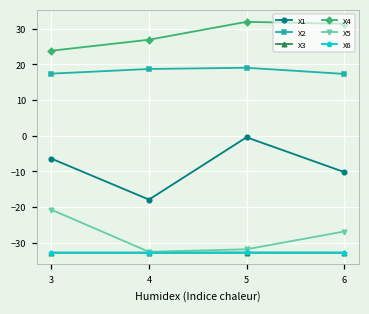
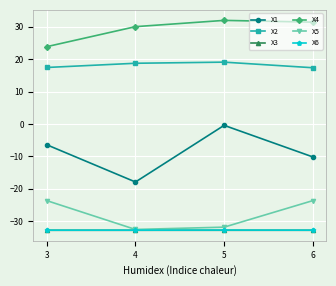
  {
    "X1": {
      "3": -6,
      "4": -18,
      "5": 0,
      "6": -10
    },
    "X4": {
      "3": 24,
-     "4": 27,
+     "4": 30,
      "5": 32
    },
    "X5": {
-     "3": -21,
+     "3": -24,
      "5": -32,
-     "6": -27
+     "6": -24
    }
  }
